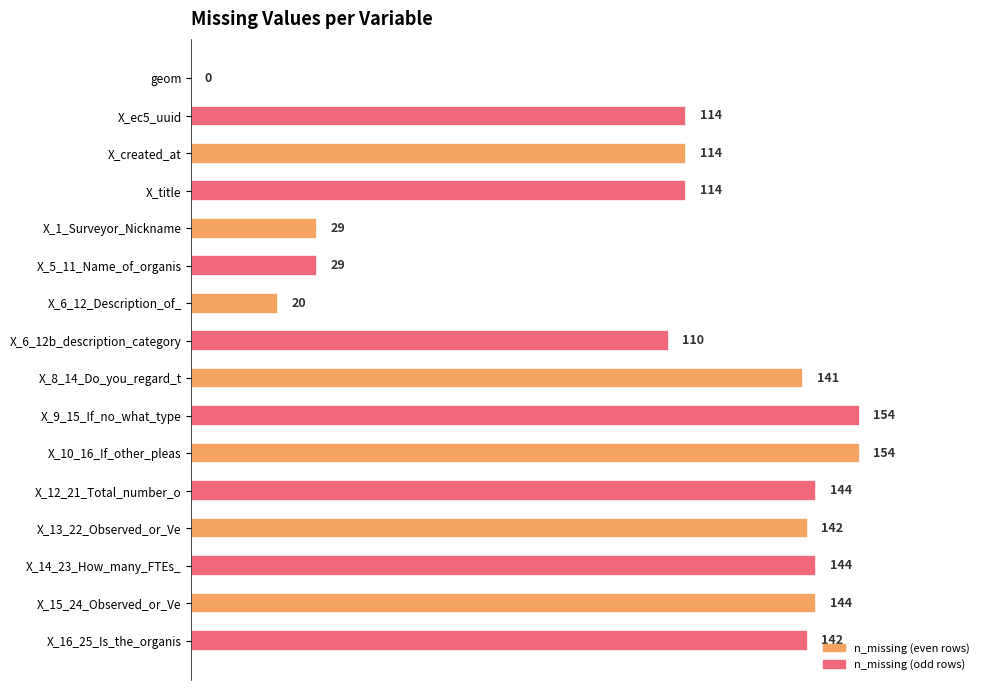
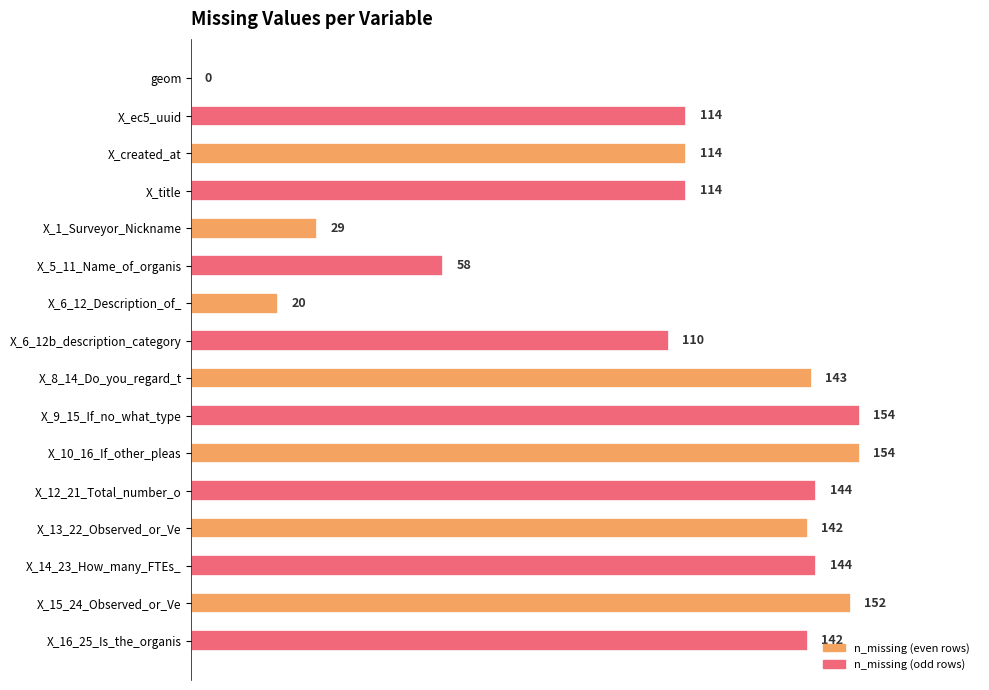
  {
    "geom": 0,
    "X_ec5_uuid": 114,
    "X_created_at": 114,
    "X_title": 114,
    "X_1_Surveyor_Nickname": 29,
-   "X_5_11_Name_of_organis": 29,
+   "X_5_11_Name_of_organis": 58,
    "X_6_12_Description_of_": 20,
    "X_6_12b_description_category": 110,
-   "X_8_14_Do_you_regard_t": 141,
+   "X_8_14_Do_you_regard_t": 143,
    "X_9_15_If_no_what_type": 154,
    "X_10_16_If_other_pleas": 154,
    "X_12_21_Total_number_o": 144,
    "X_13_22_Observed_or_Ve": 142,
    "X_14_23_How_many_FTEs_": 144,
-   "X_15_24_Observed_or_Ve": 144,
+   "X_15_24_Observed_or_Ve": 152,
    "X_16_25_Is_the_organis": 142
  }
